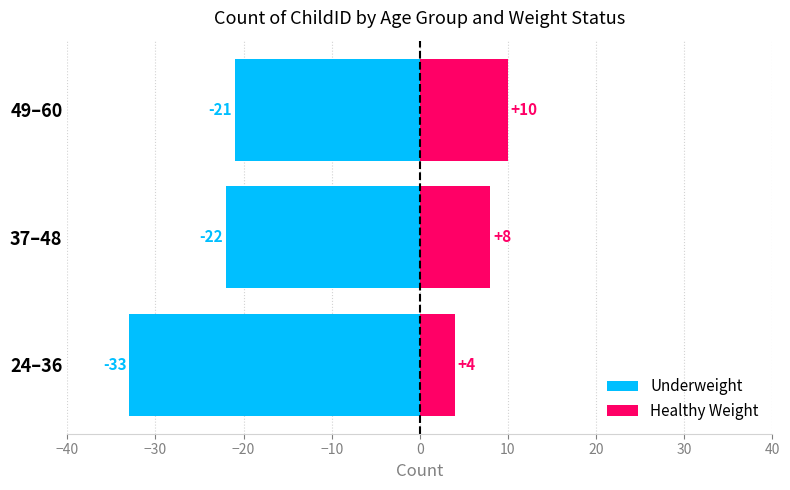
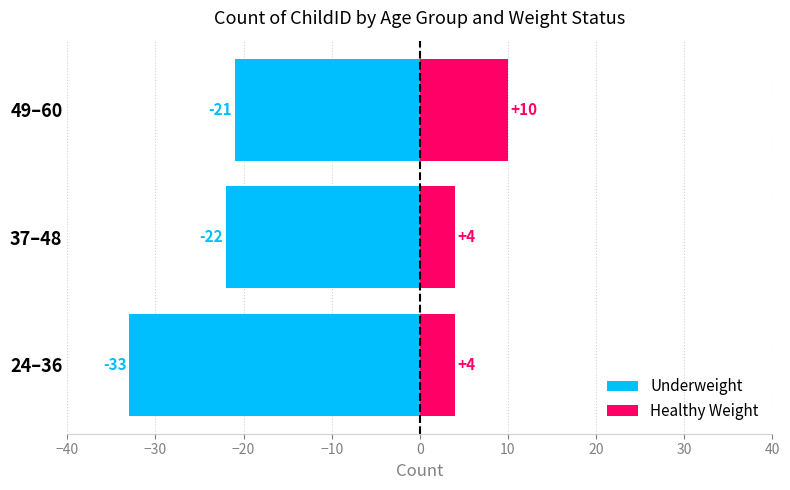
  {
    "Underweight": {
      "49–60": "-21",
      "37–48": "-22",
      "24–36": "-33"
    },
    "Healthy Weight": {
      "49–60": "+10",
-     "37–48": "+8",
+     "37–48": "+4",
      "24–36": "+4"
    }
  }
